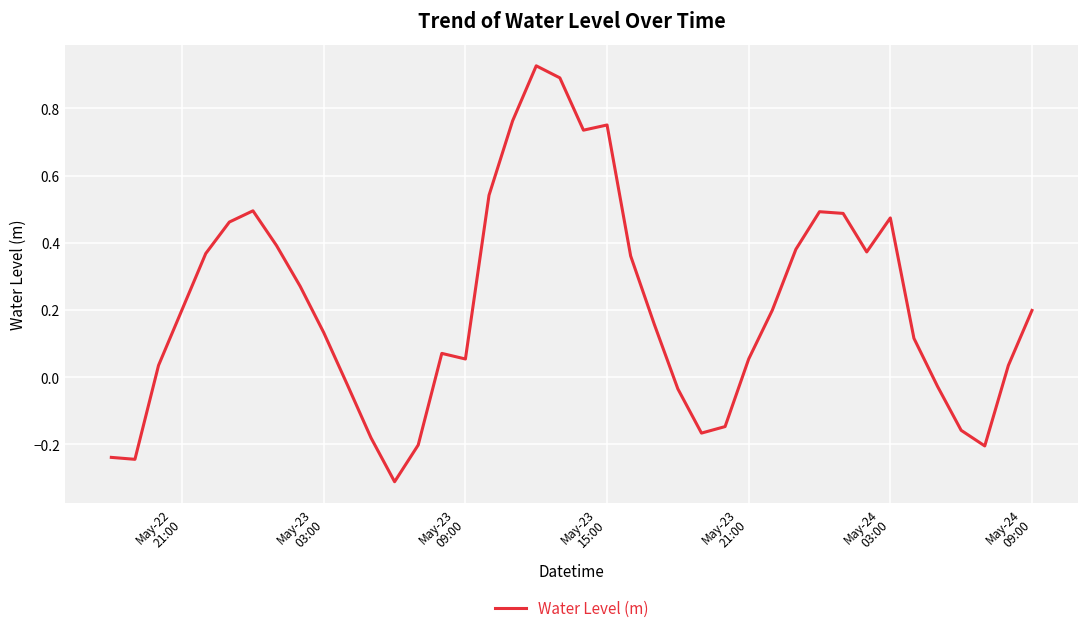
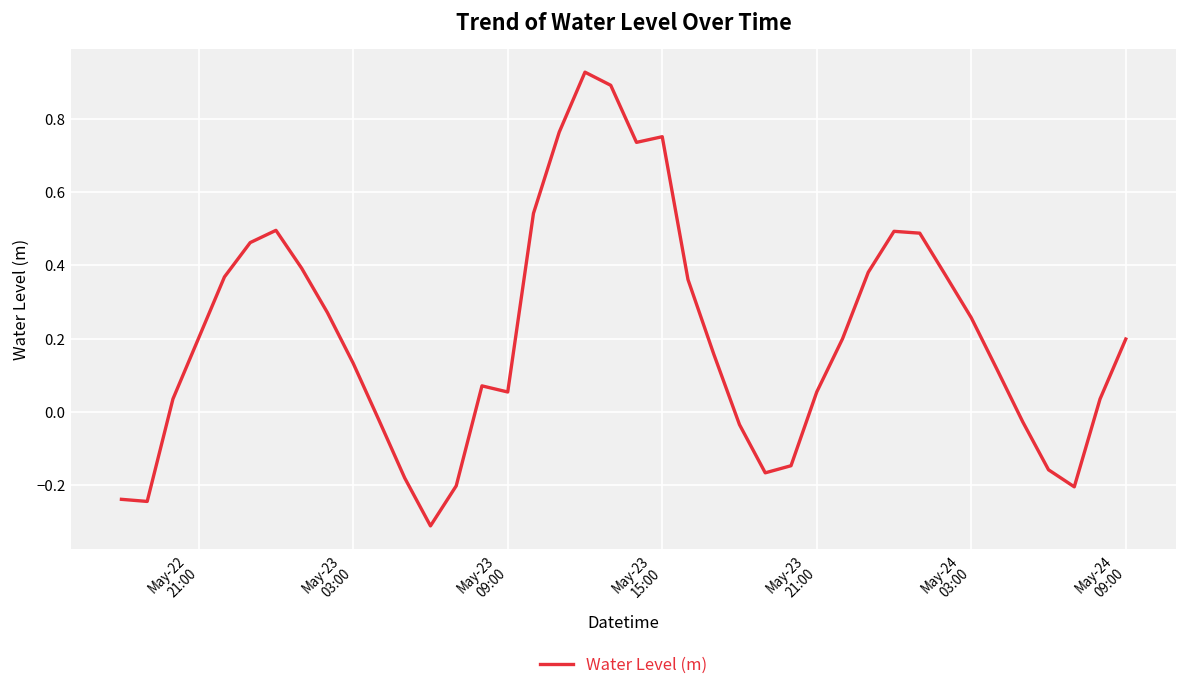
  {
    "May-22 21:00": 0.20,
    "May-23 03:00": 0.13,
    "May-23 09:00": 0.05,
    "May-23 15:00": 0.75,
    "May-23 21:00": 0.05,
-   "May-24 03:00": 0.47,
+   "May-24 03:00": 0.26,
    "May-24 09:00": 0.20
  }
